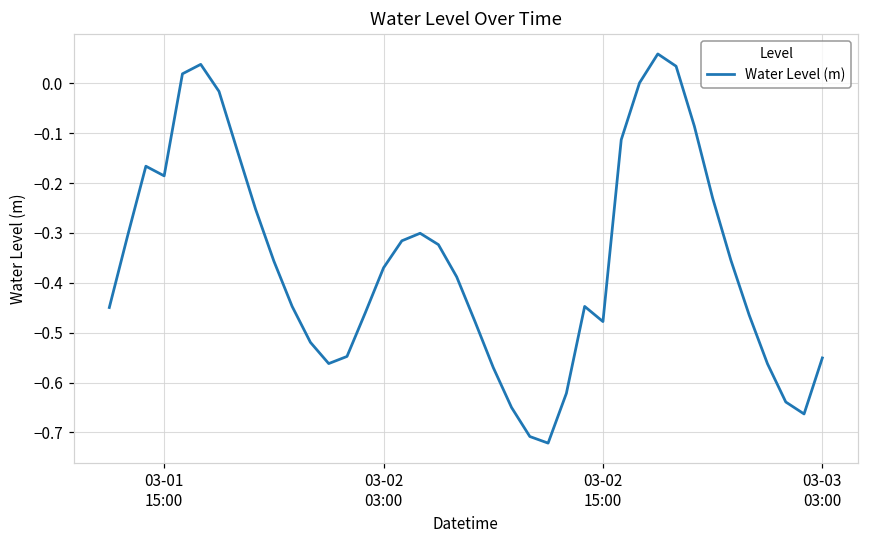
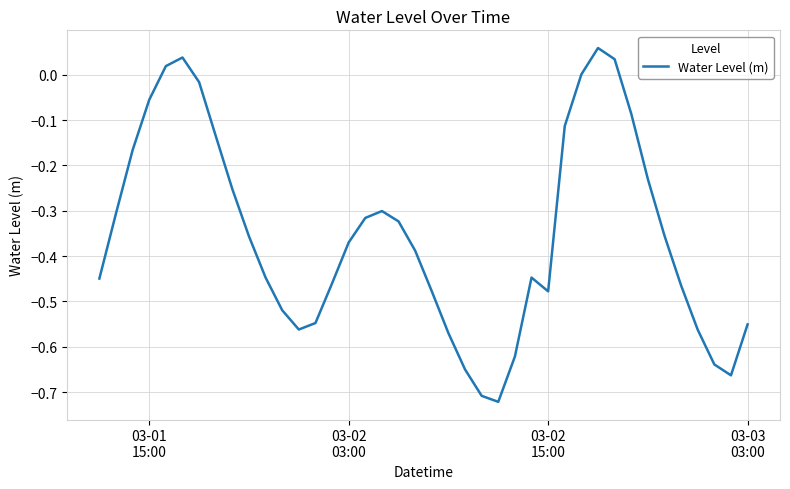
  {
-   "03-01 15:00": -0.19,
+   "03-01 15:00": -0.06,
    "03-02 03:00": -0.37,
    "03-02 15:00": -0.48,
    "03-03 03:00": -0.55
  }
